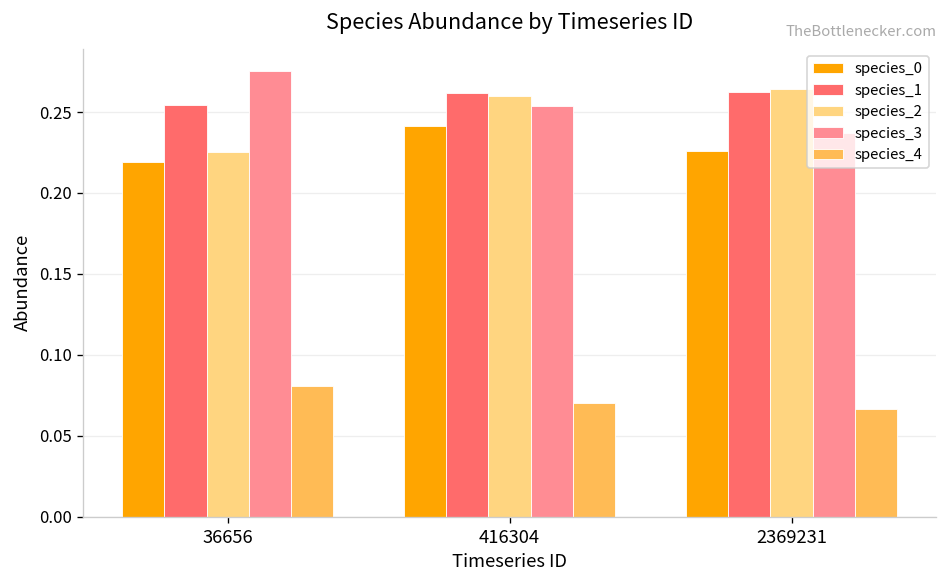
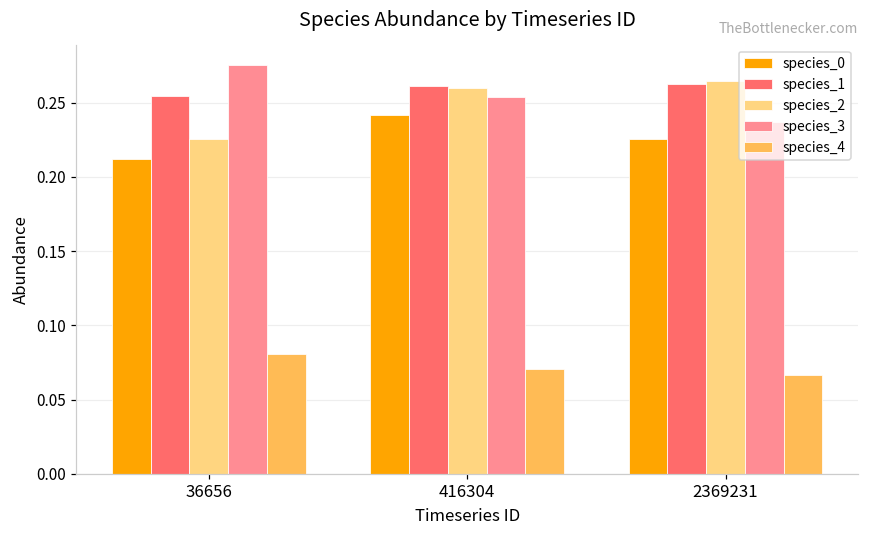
  {
    "species_0": {
-     "36656": 0.219,
+     "36656": 0.212,
      "416304": 0.242,
      "2369231": 0.226
    }
  }
